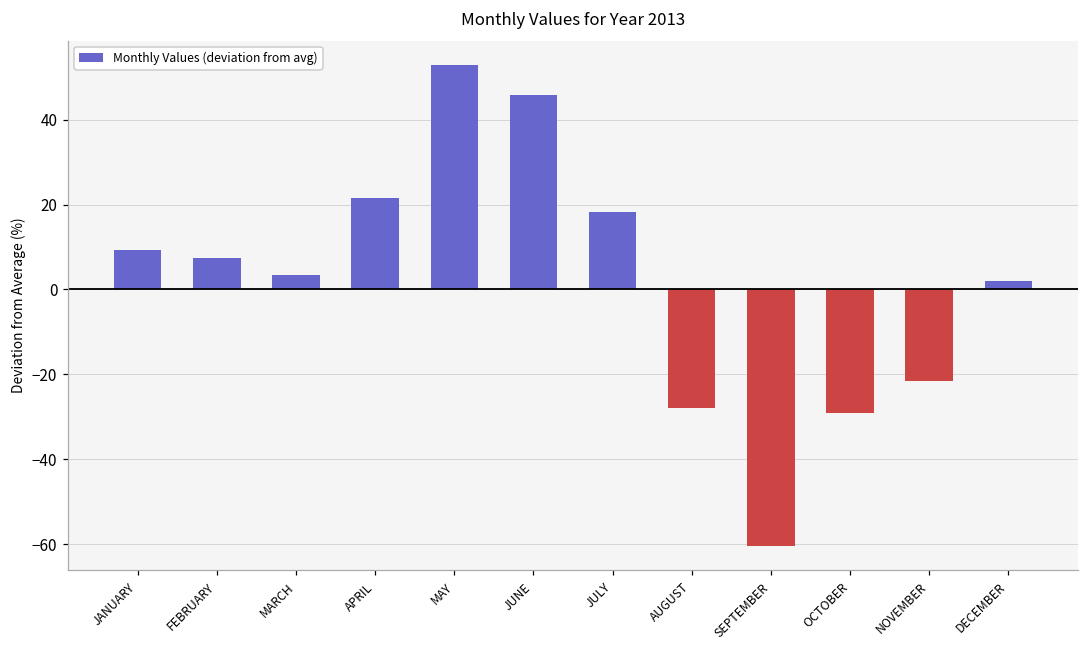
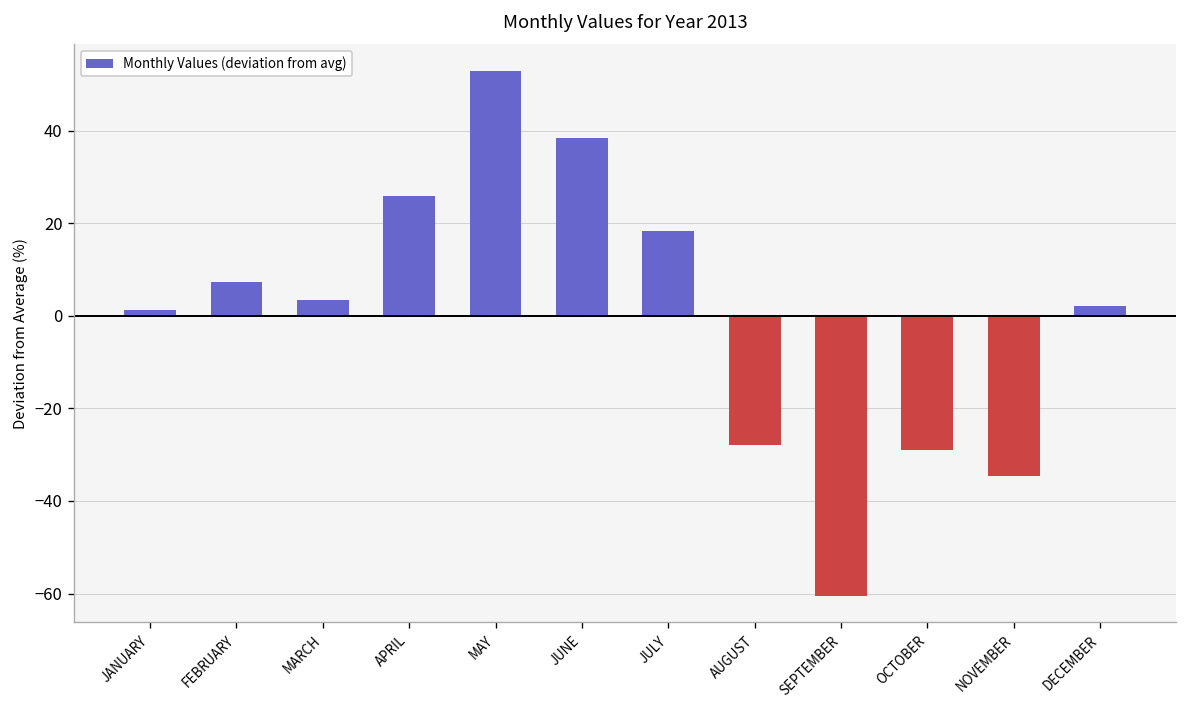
  {
-   "JANUARY": 9,
+   "JANUARY": 1,
    "FEBRUARY": 7,
    "MARCH": 3,
-   "APRIL": 22,
+   "APRIL": 26,
    "MAY": 53,
-   "JUNE": 46,
+   "JUNE": 38,
    "JULY": 18,
    "AUGUST": -28,
    "SEPTEMBER": -61,
    "OCTOBER": -29,
-   "NOVEMBER": -22,
+   "NOVEMBER": -35,
    "DECEMBER": 2
  }
